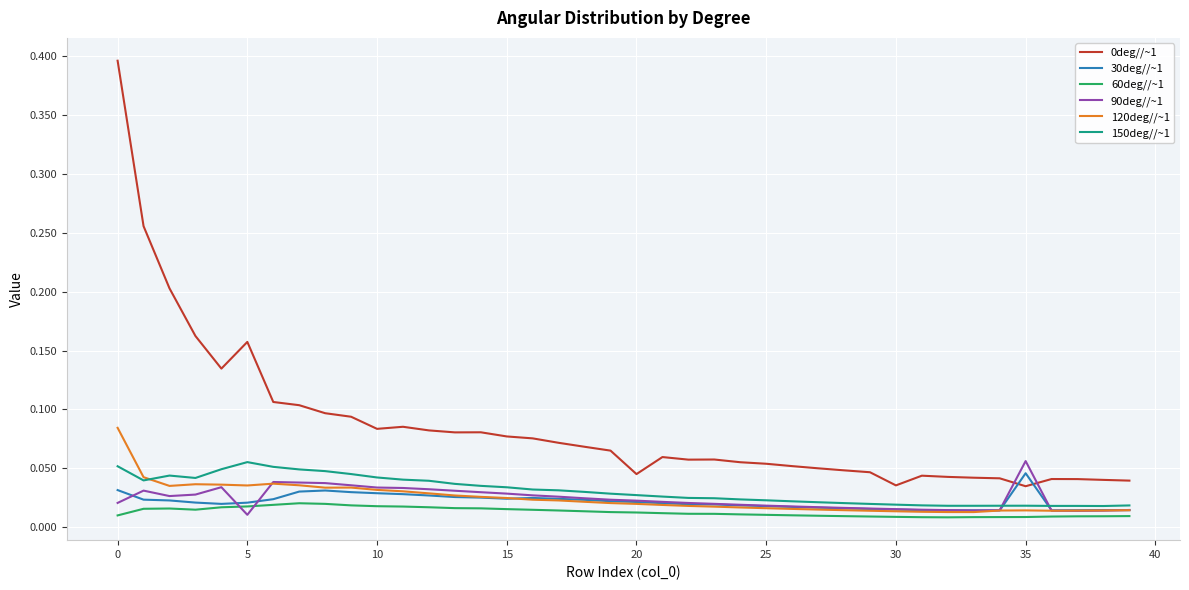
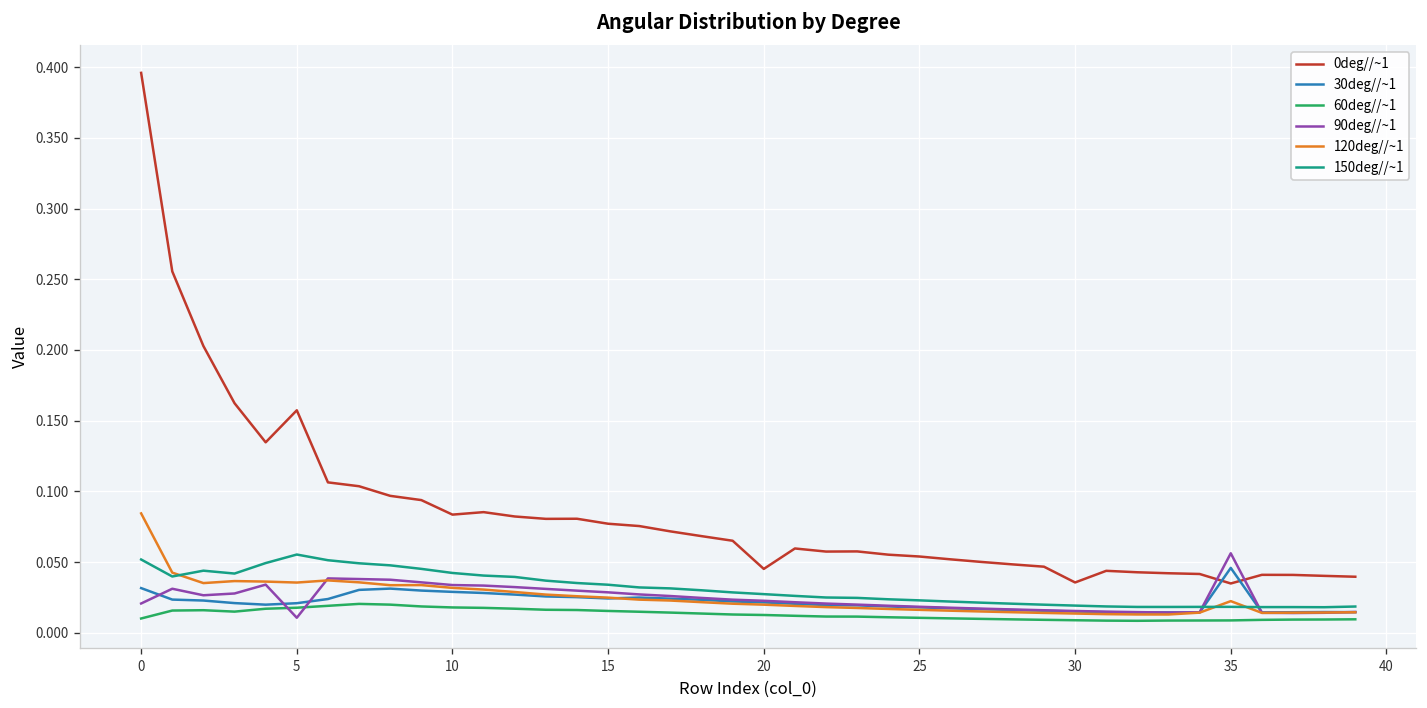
  {
    "0deg//~1": {
      "0": 0.396,
      "5": 0.157,
      "10": 0.084,
      "15": 0.077,
      "20": 0.045,
      "25": 0.054,
      "30": 0.036,
      "35": 0.035
    },
    "30deg//~1": {
      "0": 0.032,
      "5": 0.021,
      "10": 0.029,
      "35": 0.046
    },
    "90deg//~1": {
      "0": 0.021,
      "5": 0.011,
      "15": 0.029,
      "35": 0.056
    },
    "120deg//~1": {
      "0": 0.084,
      "5": 0.036,
-     "35": 0.014
+     "35": 0.022
    }
  }
